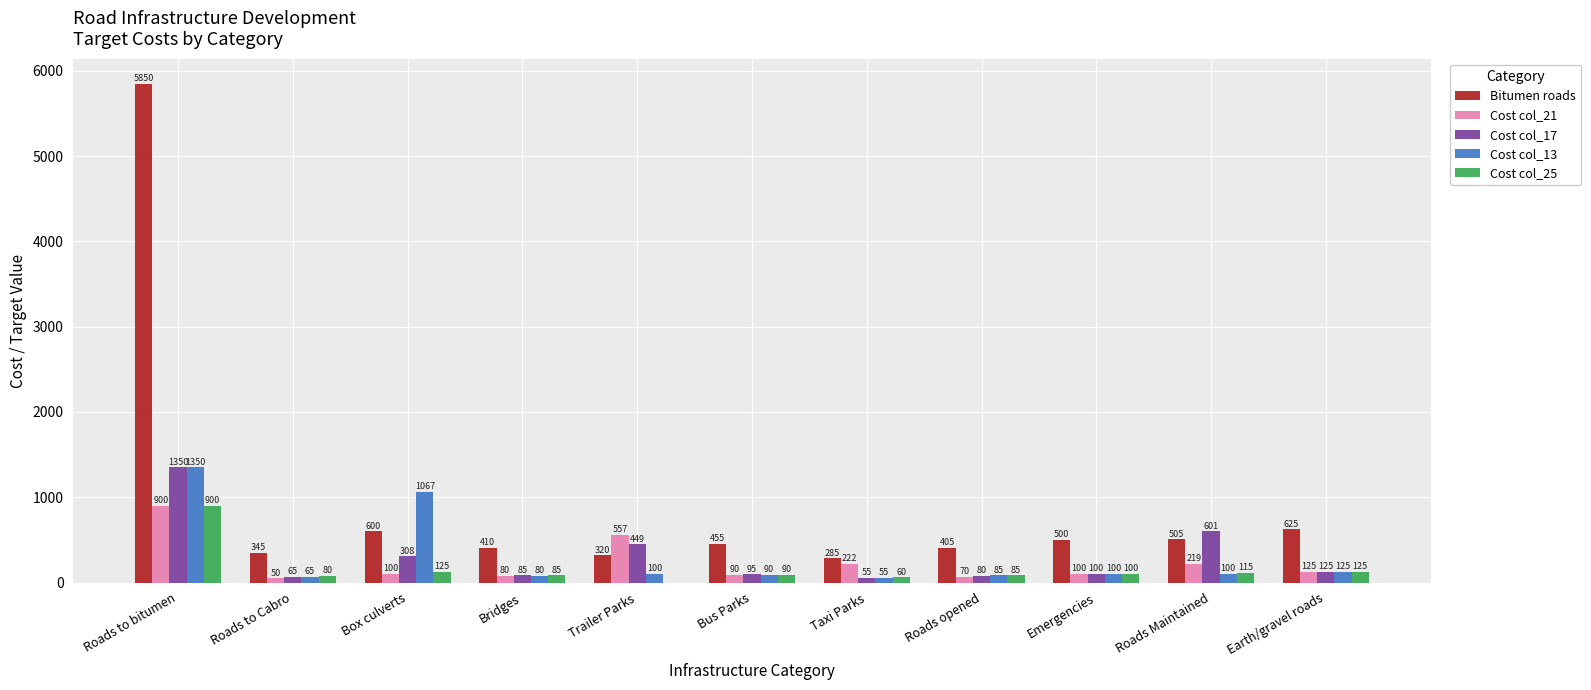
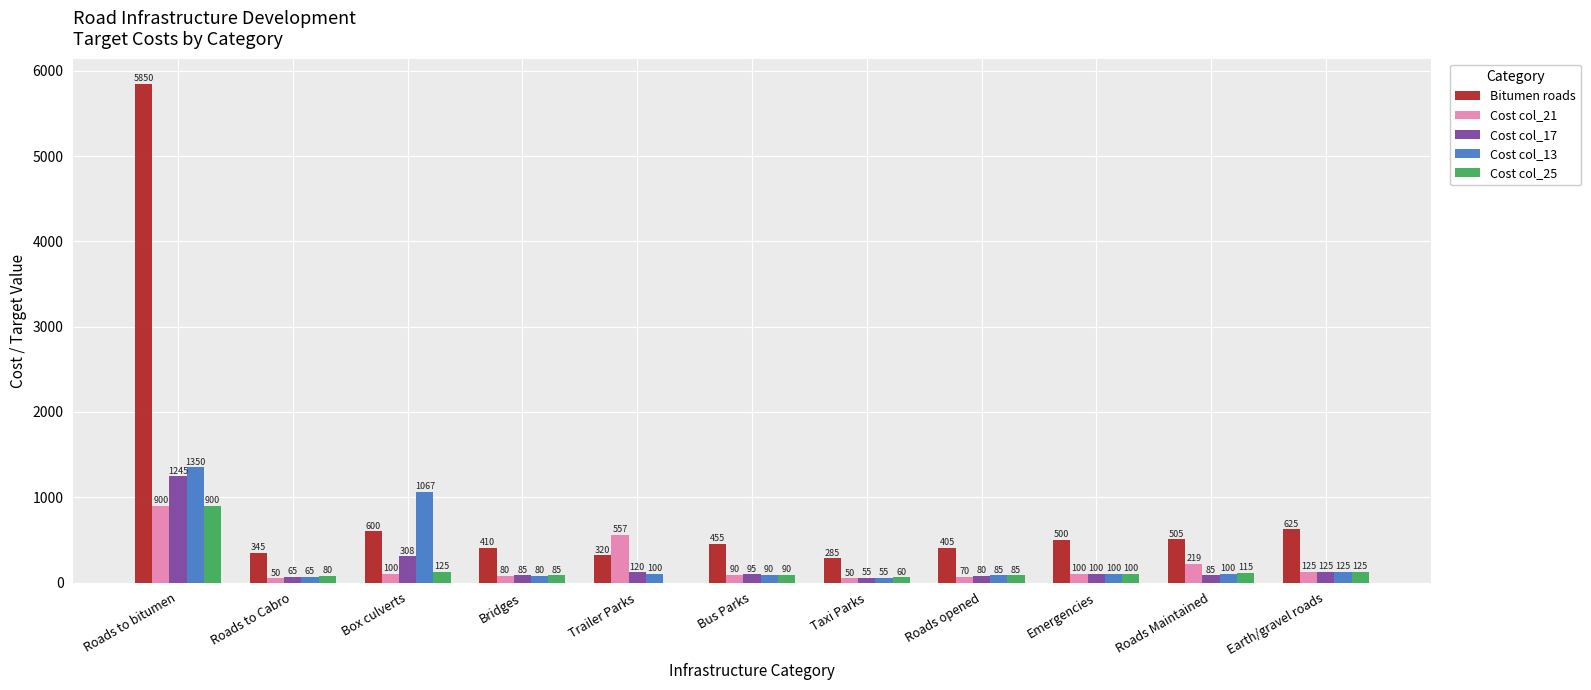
  {
    "Bitumen roads": {
      "Roads to bitumen": 5850,
      "Roads to Cabro": 345,
      "Box culverts": 600,
      "Bridges": 410,
      "Trailer Parks": 320,
      "Bus Parks": 455,
      "Taxi Parks": 285,
      "Roads opened": 405,
      "Emergencies": 500,
      "Roads Maintained": 505,
      "Earth/gravel roads": 625
    },
    "Cost col_21": {
      "Roads to bitumen": 900,
      "Roads to Cabro": 50,
      "Box culverts": 100,
      "Bridges": 80,
      "Trailer Parks": 557,
      "Bus Parks": 90,
-     "Taxi Parks": 222,
+     "Taxi Parks": 50,
      "Roads opened": 70,
      "Emergencies": 100,
      "Roads Maintained": 219,
      "Earth/gravel roads": 125
    },
    "Cost col_17": {
-     "Roads to bitumen": 1350,
+     "Roads to bitumen": 1245,
      "Roads to Cabro": 65,
      "Box culverts": 308,
      "Bridges": 85,
-     "Trailer Parks": 449,
+     "Trailer Parks": 120,
      "Bus Parks": 95,
      "Taxi Parks": 55,
      "Roads opened": 80,
      "Emergencies": 100,
-     "Roads Maintained": 601,
+     "Roads Maintained": 85,
      "Earth/gravel roads": 125
    },
    "Cost col_13": {
      "Roads to bitumen": 1350,
      "Roads to Cabro": 65,
      "Box culverts": 1067,
      "Bridges": 80,
      "Trailer Parks": 100,
      "Bus Parks": 90,
      "Taxi Parks": 55,
      "Roads opened": 85,
      "Emergencies": 100,
      "Roads Maintained": 100,
      "Earth/gravel roads": 125
    },
    "Cost col_25": {
      "Roads to bitumen": 900,
      "Roads to Cabro": 80,
      "Box culverts": 125,
      "Bridges": 85,
      "Bus Parks": 90,
      "Taxi Parks": 60,
      "Roads opened": 85,
      "Emergencies": 100,
      "Roads Maintained": 115,
      "Earth/gravel roads": 125
    }
  }
